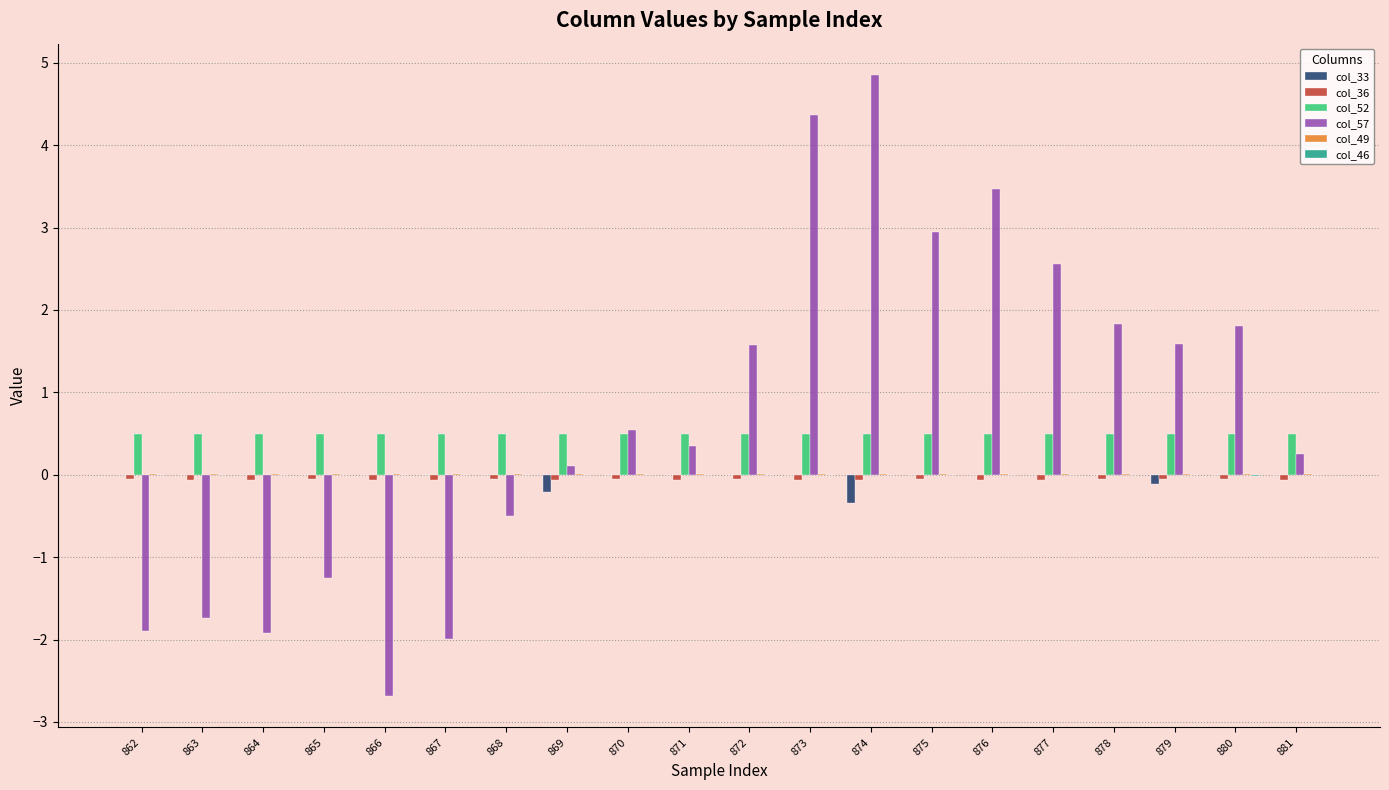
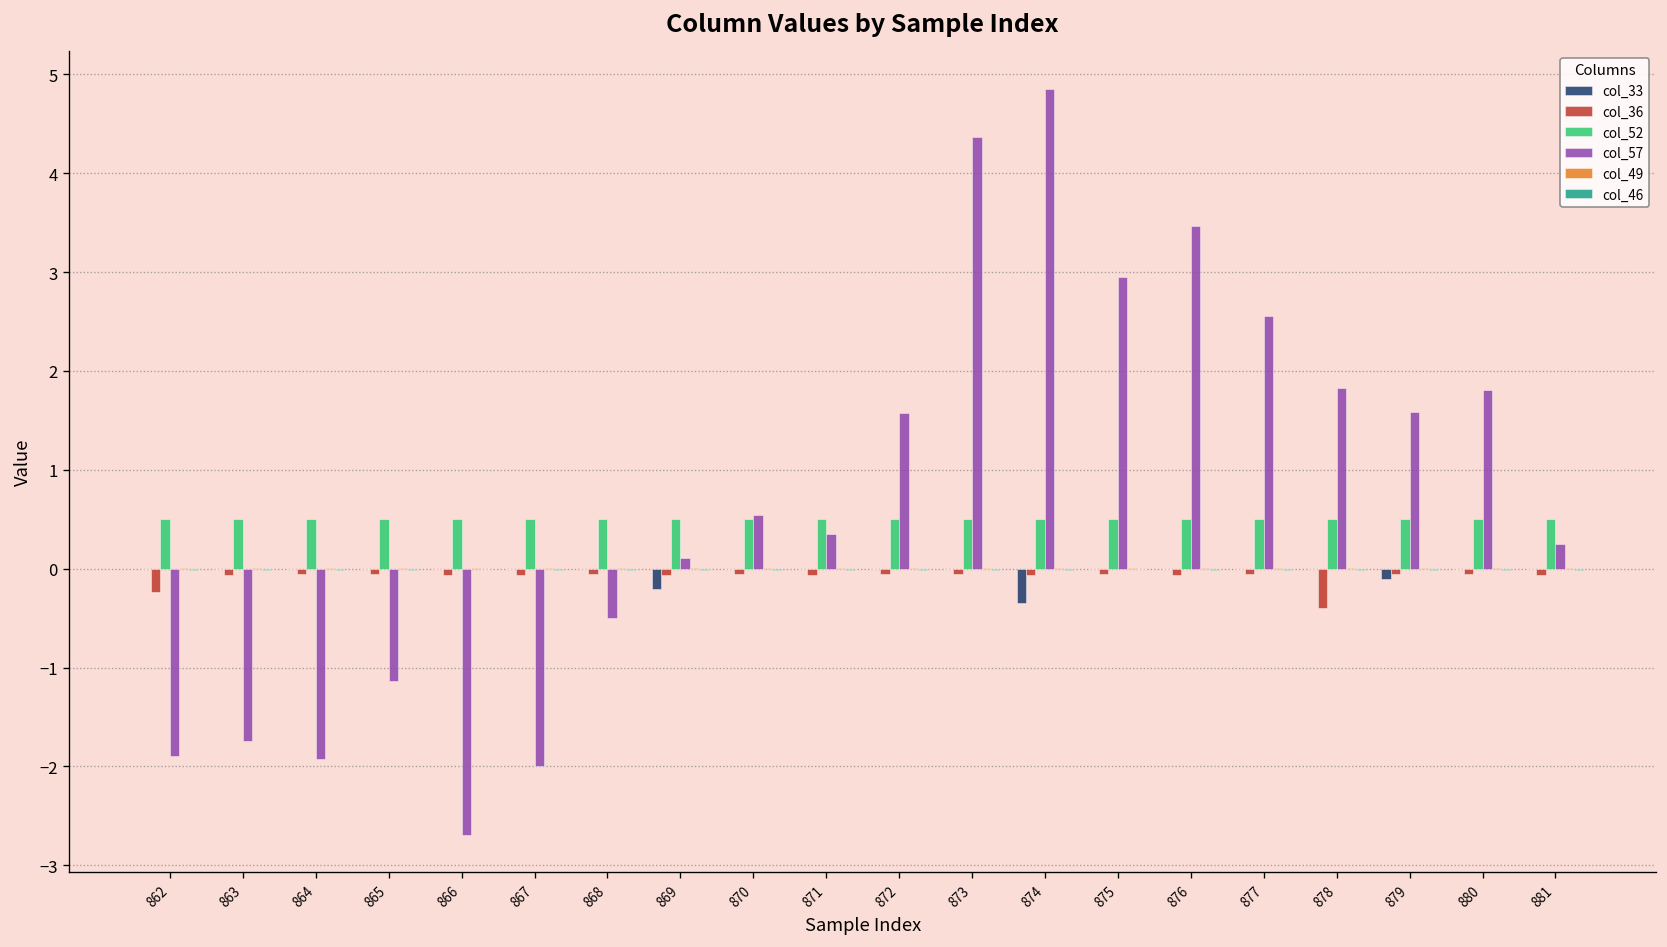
  {
    "col_33": {
      "869": -0.2,
      "874": -0.3,
      "879": -0.1
    },
    "col_36": {
-     "862": -0.1,
+     "862": -0.2,
      "863": -0.1,
      "864": -0.1,
      "865": -0.1,
      "866": -0.1,
      "867": -0.1,
      "868": -0.1,
      "869": -0.1,
      "870": -0.1,
      "871": -0.1,
      "872": -0.1,
      "873": -0.1,
      "874": -0.1,
      "875": -0.1,
      "876": -0.1,
      "877": -0.1,
-     "878": -0.1,
+     "878": -0.4,
      "879": -0.1,
      "880": -0.1,
      "881": -0.1
    },
    "col_57": {
      "862": -1.9,
      "863": -1.7,
      "864": -1.9,
-     "865": -1.3,
+     "865": -1.1,
      "866": -2.7,
      "867": -2.0,
      "868": -0.5,
      "869": 0.1,
      "870": 0.5,
      "871": 0.3,
      "872": 1.6,
      "873": 4.4,
      "874": 4.9,
      "875": 2.9,
      "876": 3.5,
      "877": 2.6,
      "878": 1.8,
      "879": 1.6,
      "880": 1.8,
      "881": 0.3
    }
  }
